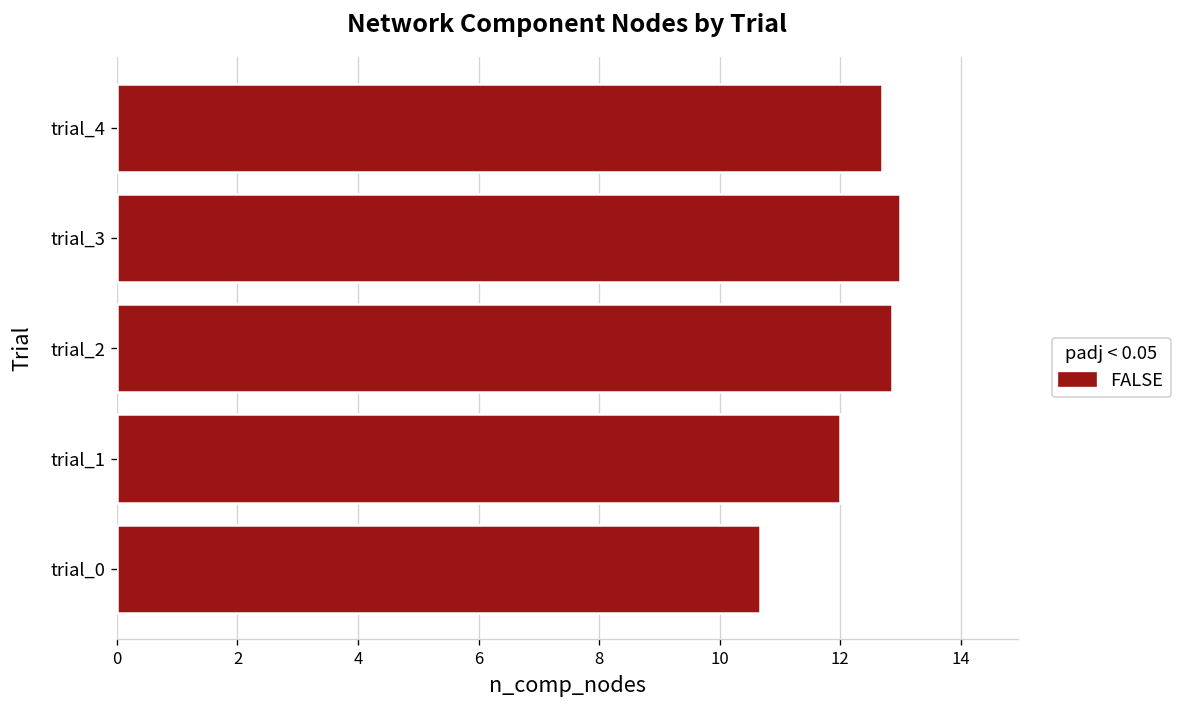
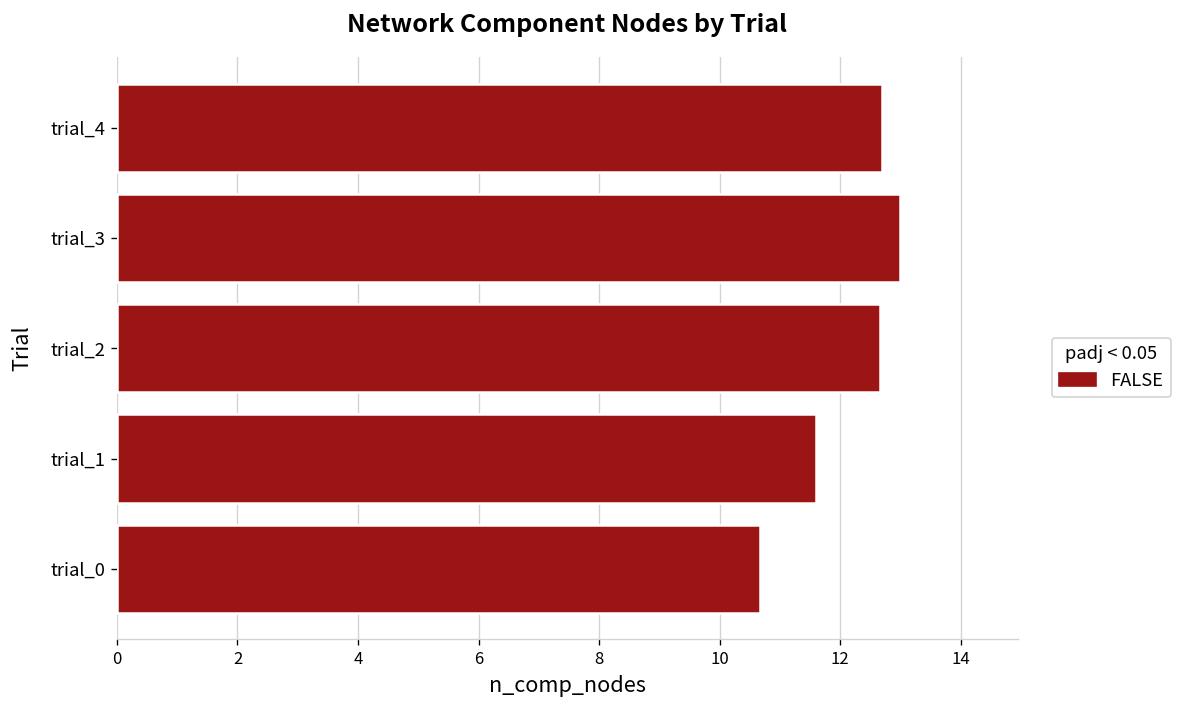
  {
    "trial_4": 12.7,
    "trial_3": 13.0,
-   "trial_2": 12.9,
-   "trial_1": 12.0,
+   "trial_2": 12.7,
+   "trial_1": 11.6,
    "trial_0": 10.7
  }
